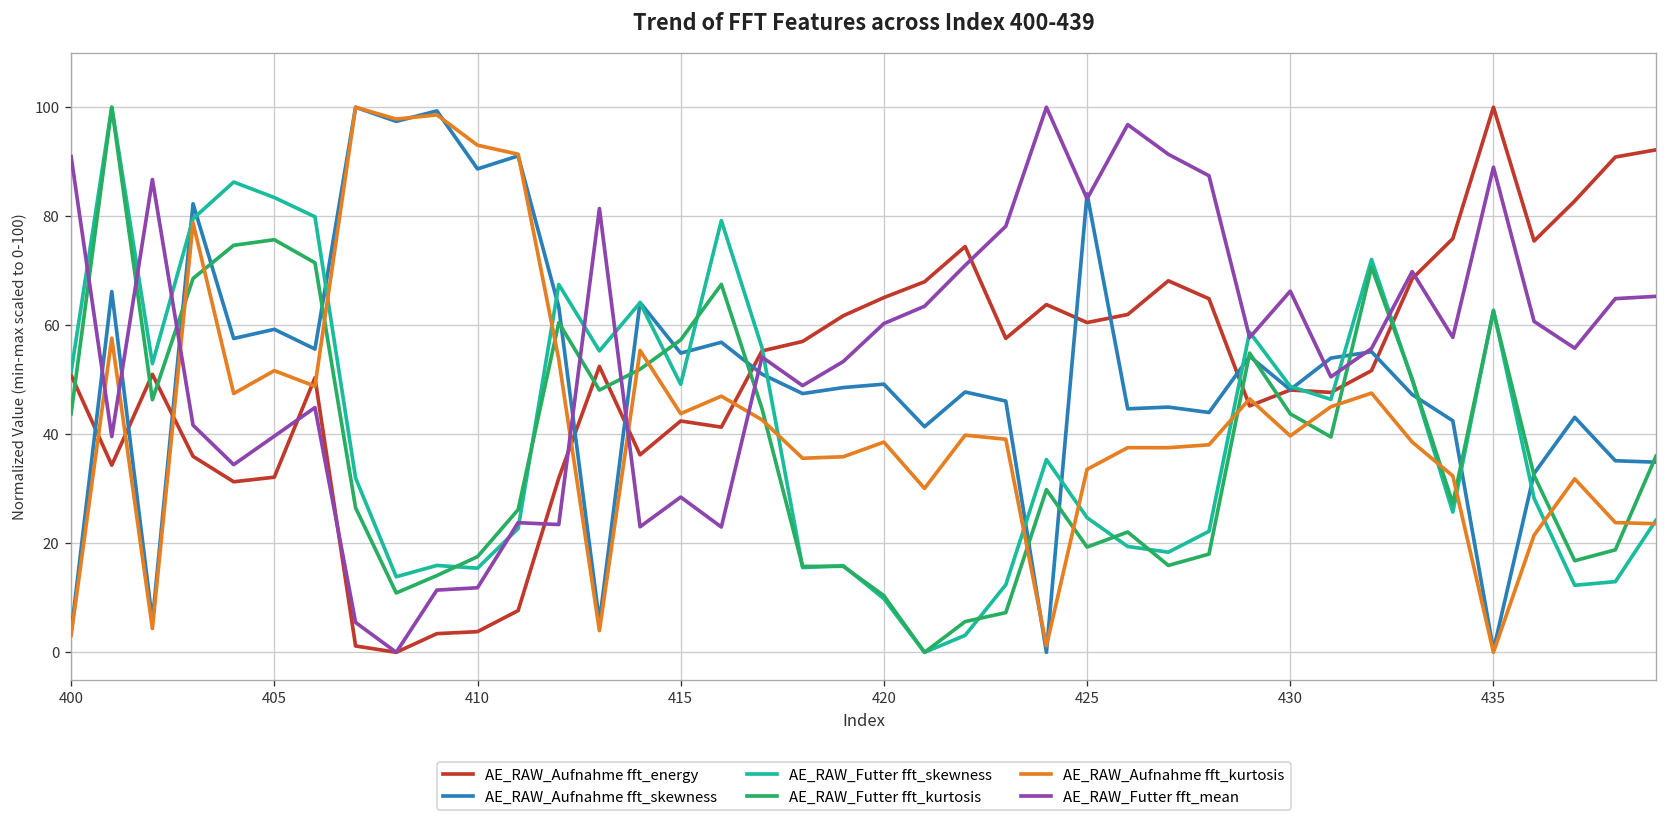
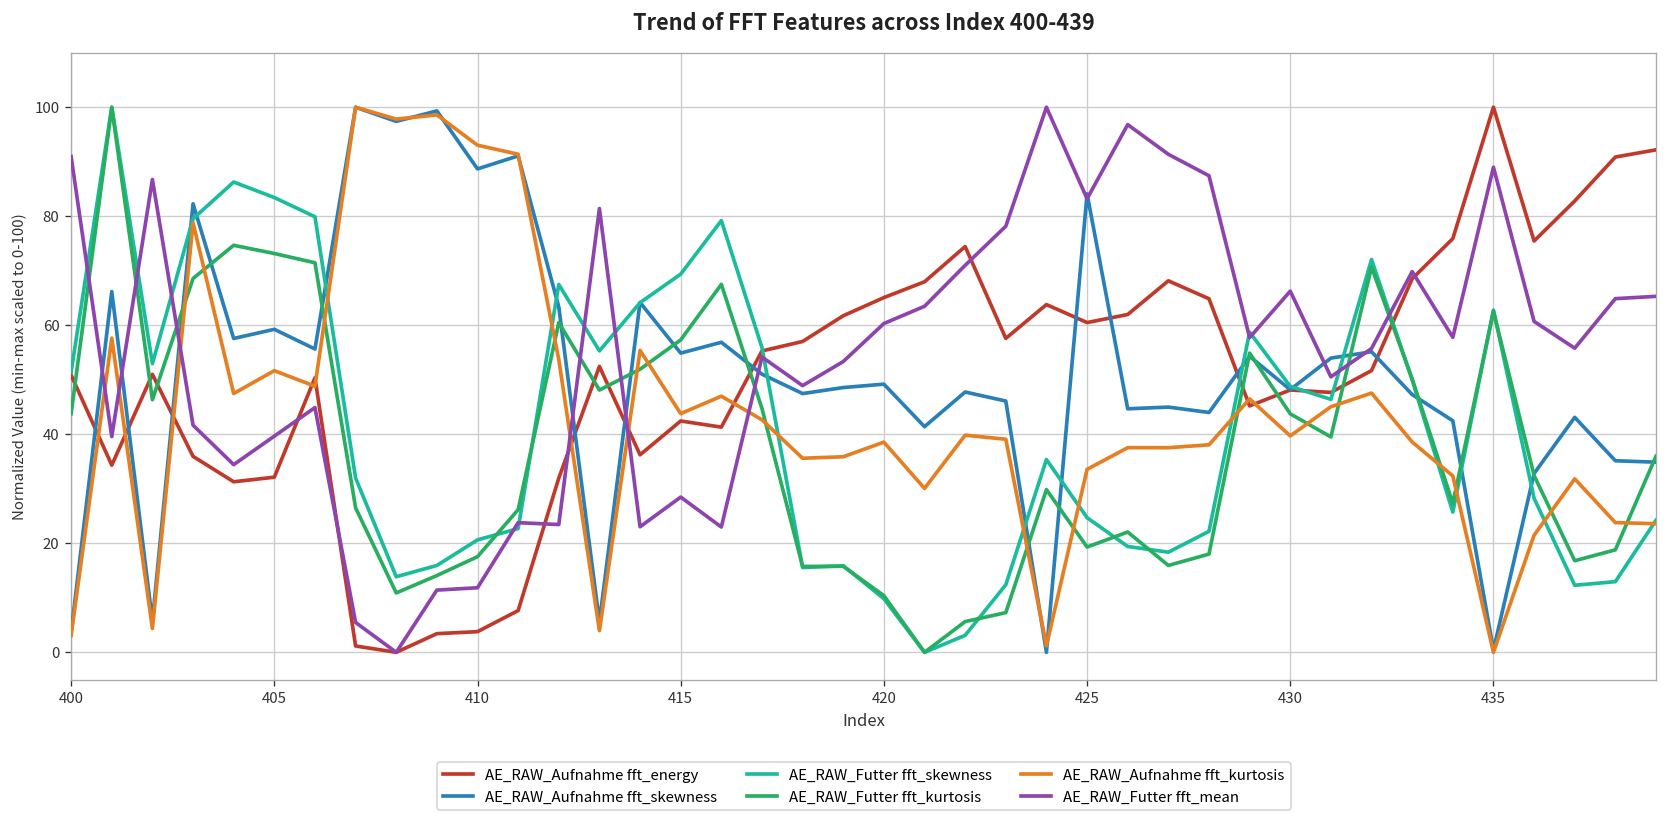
  {
    "AE_RAW_Aufnahme fft_energy": {
      "400": 51,
      "405": 32,
      "410": 4,
      "415": 42,
      "420": 65,
      "425": 60,
      "435": 100
    },
    "AE_RAW_Aufnahme fft_skewness": {
      "405": 59,
      "410": 89,
      "415": 55,
      "420": 49,
      "425": 84
    },
    "AE_RAW_Futter fft_skewness": {
      "400": 51,
      "405": 83,
-     "410": 15,
-     "415": 49,
+     "410": 21,
+     "415": 69,
      "420": 10,
      "425": 25,
      "430": 49
    },
    "AE_RAW_Futter fft_kurtosis": {
      "400": 44,
-     "405": 76,
+     "405": 73,
      "410": 18,
      "415": 57,
      "420": 10,
      "425": 19,
      "430": 44
    },
    "AE_RAW_Aufnahme fft_kurtosis": {
      "405": 52,
      "410": 93,
      "415": 44,
      "420": 39,
      "425": 34,
      "430": 40
    },
    "AE_RAW_Futter fft_mean": {
      "400": 91,
      "405": 40,
      "410": 12,
      "415": 28,
      "420": 60,
      "425": 83,
      "430": 66,
      "435": 89
    }
  }
